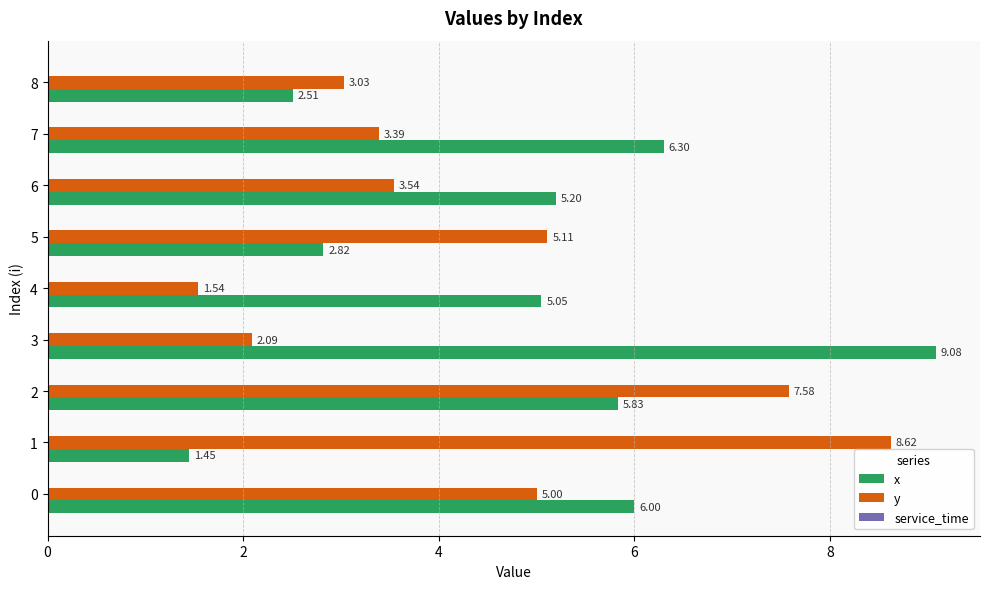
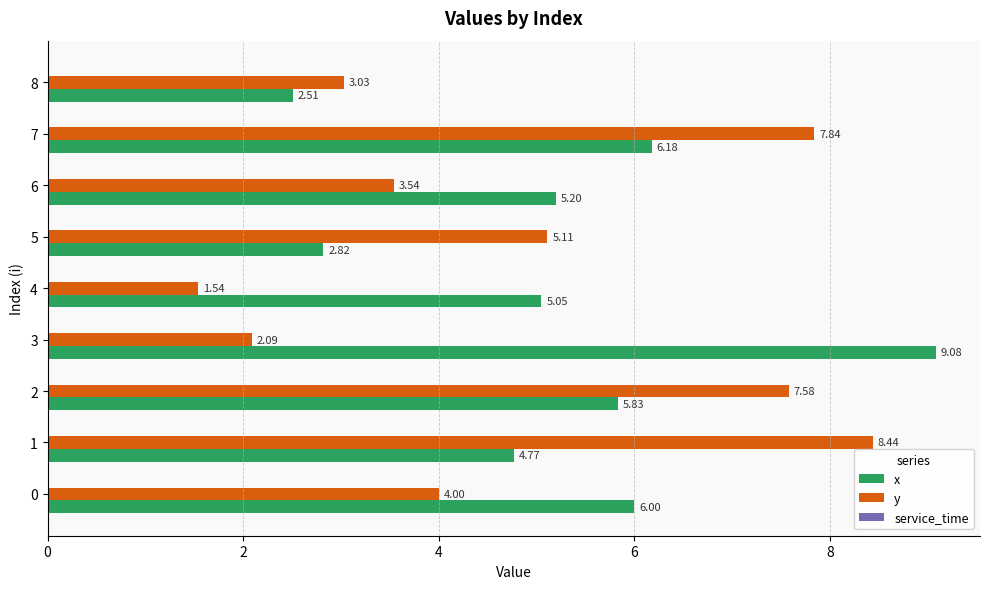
  {
    "x": {
      "8": 2.51,
-     "7": 6.30,
+     "7": 6.18,
      "6": 5.20,
      "5": 2.82,
      "4": 5.05,
      "3": 9.08,
      "2": 5.83,
-     "1": 1.45,
+     "1": 4.77,
      "0": 6.00
    },
    "y": {
      "8": 3.03,
-     "7": 3.39,
+     "7": 7.84,
      "6": 3.54,
      "5": 5.11,
      "4": 1.54,
      "3": 2.09,
      "2": 7.58,
-     "1": 8.62,
-     "0": 5.00
+     "1": 8.44,
+     "0": 4.00
    },
    "service_time": {
      "8": 0.0,
      "7": 0.0,
      "6": 0.0,
      "5": 0.0,
      "4": 0.0,
      "3": 0.0,
      "2": 0.0,
      "1": 0.0,
      "0": 0.0
    }
  }
